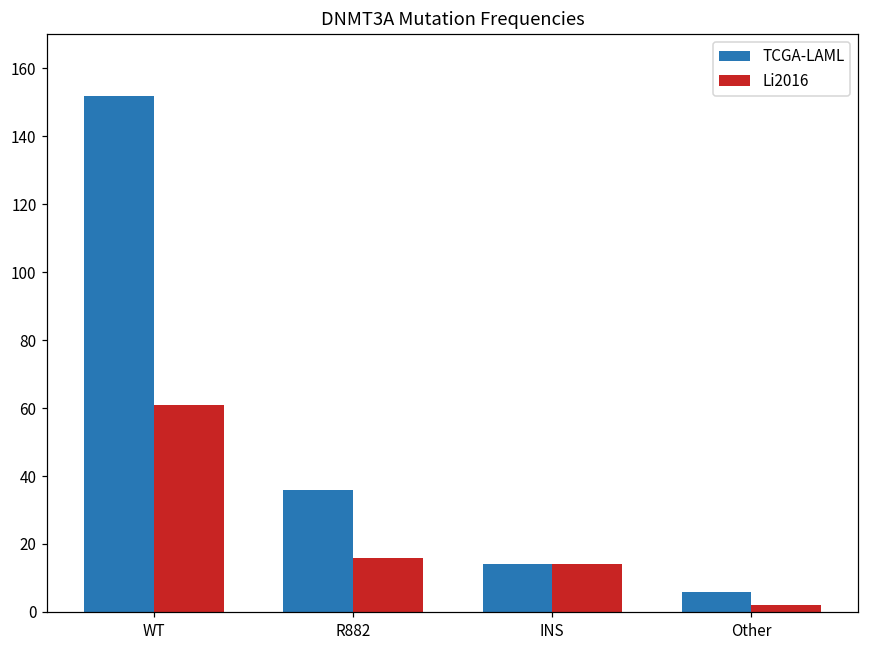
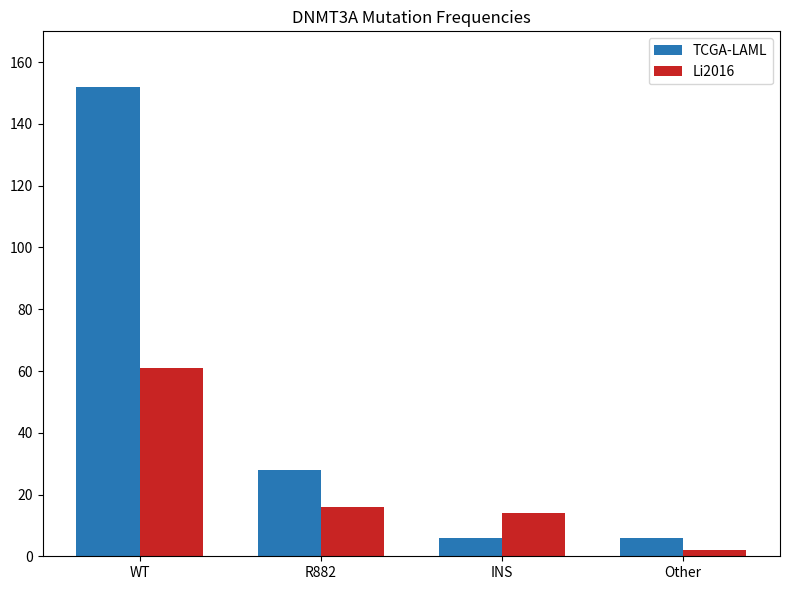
  {
    "TCGA-LAML": {
      "WT": 152,
-     "R882": 36,
-     "INS": 14,
+     "R882": 28,
+     "INS": 6,
      "Other": 6
    },
    "Li2016": {
      "WT": 61,
      "R882": 16,
      "INS": 14,
      "Other": 2
    }
  }
